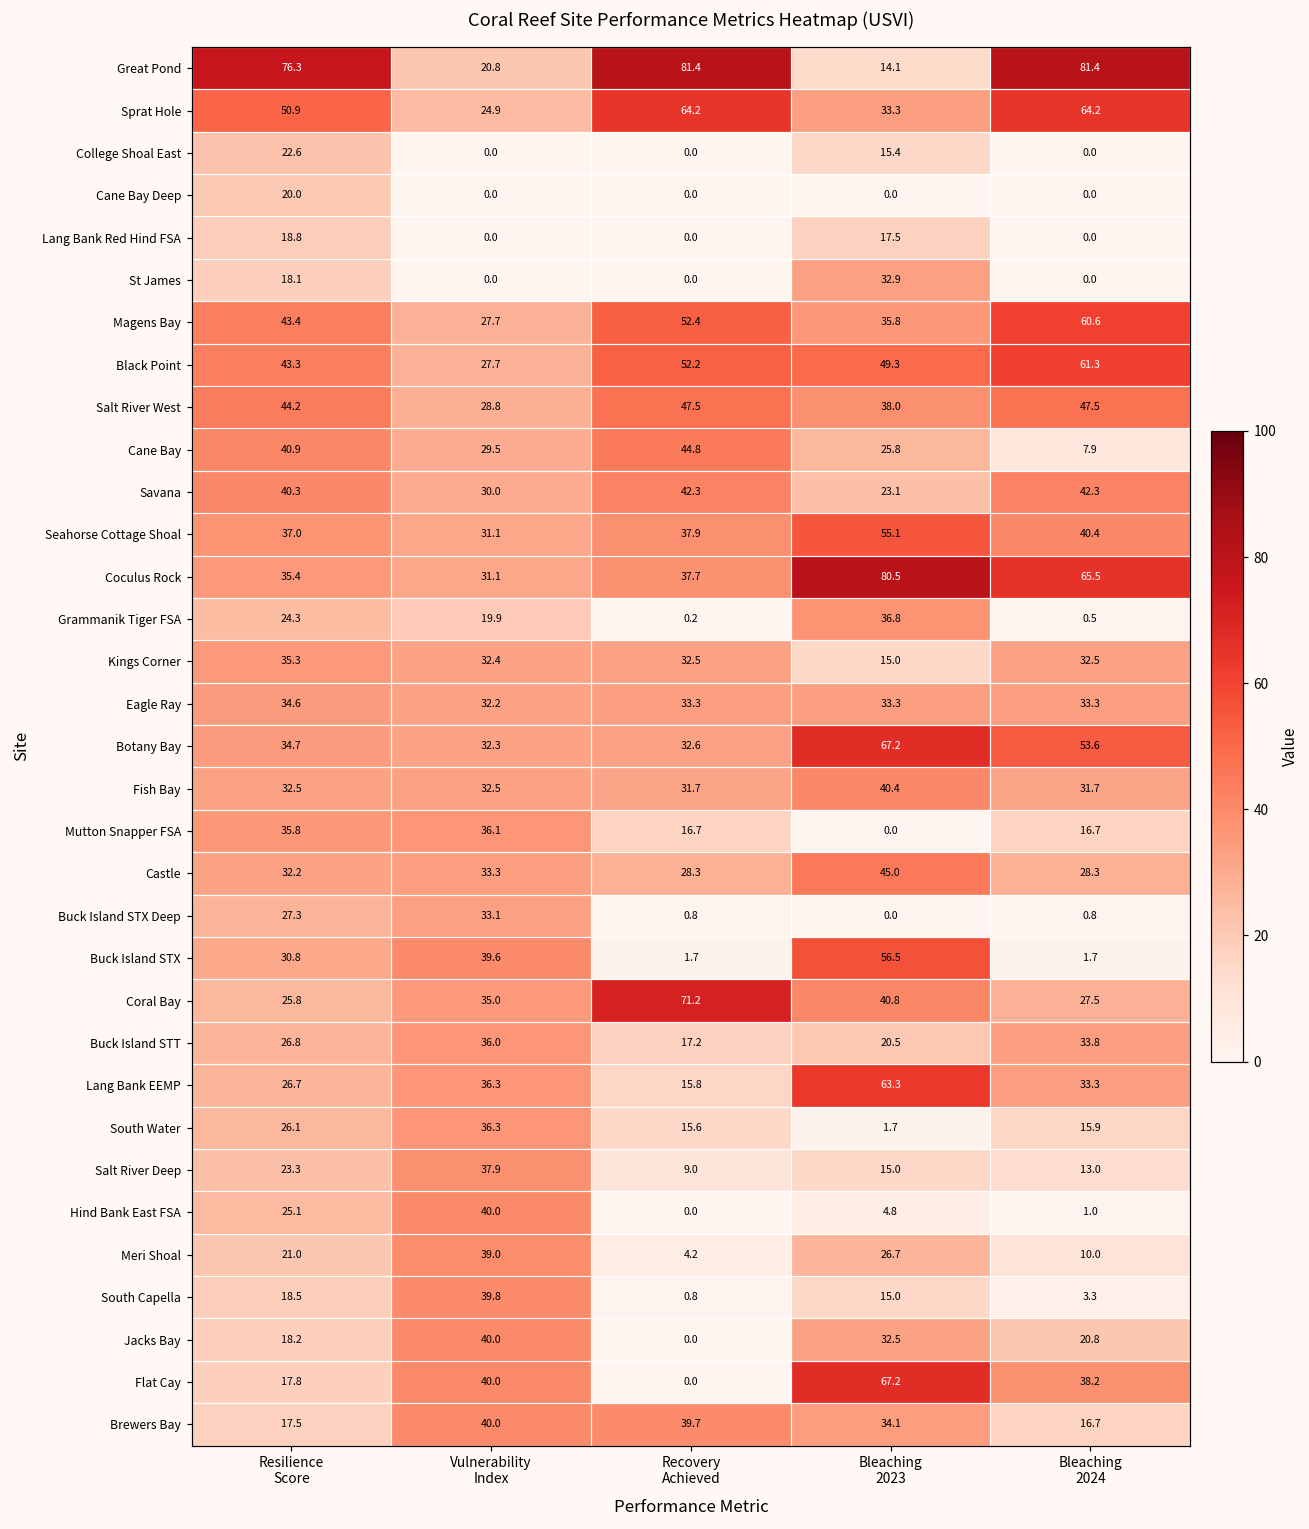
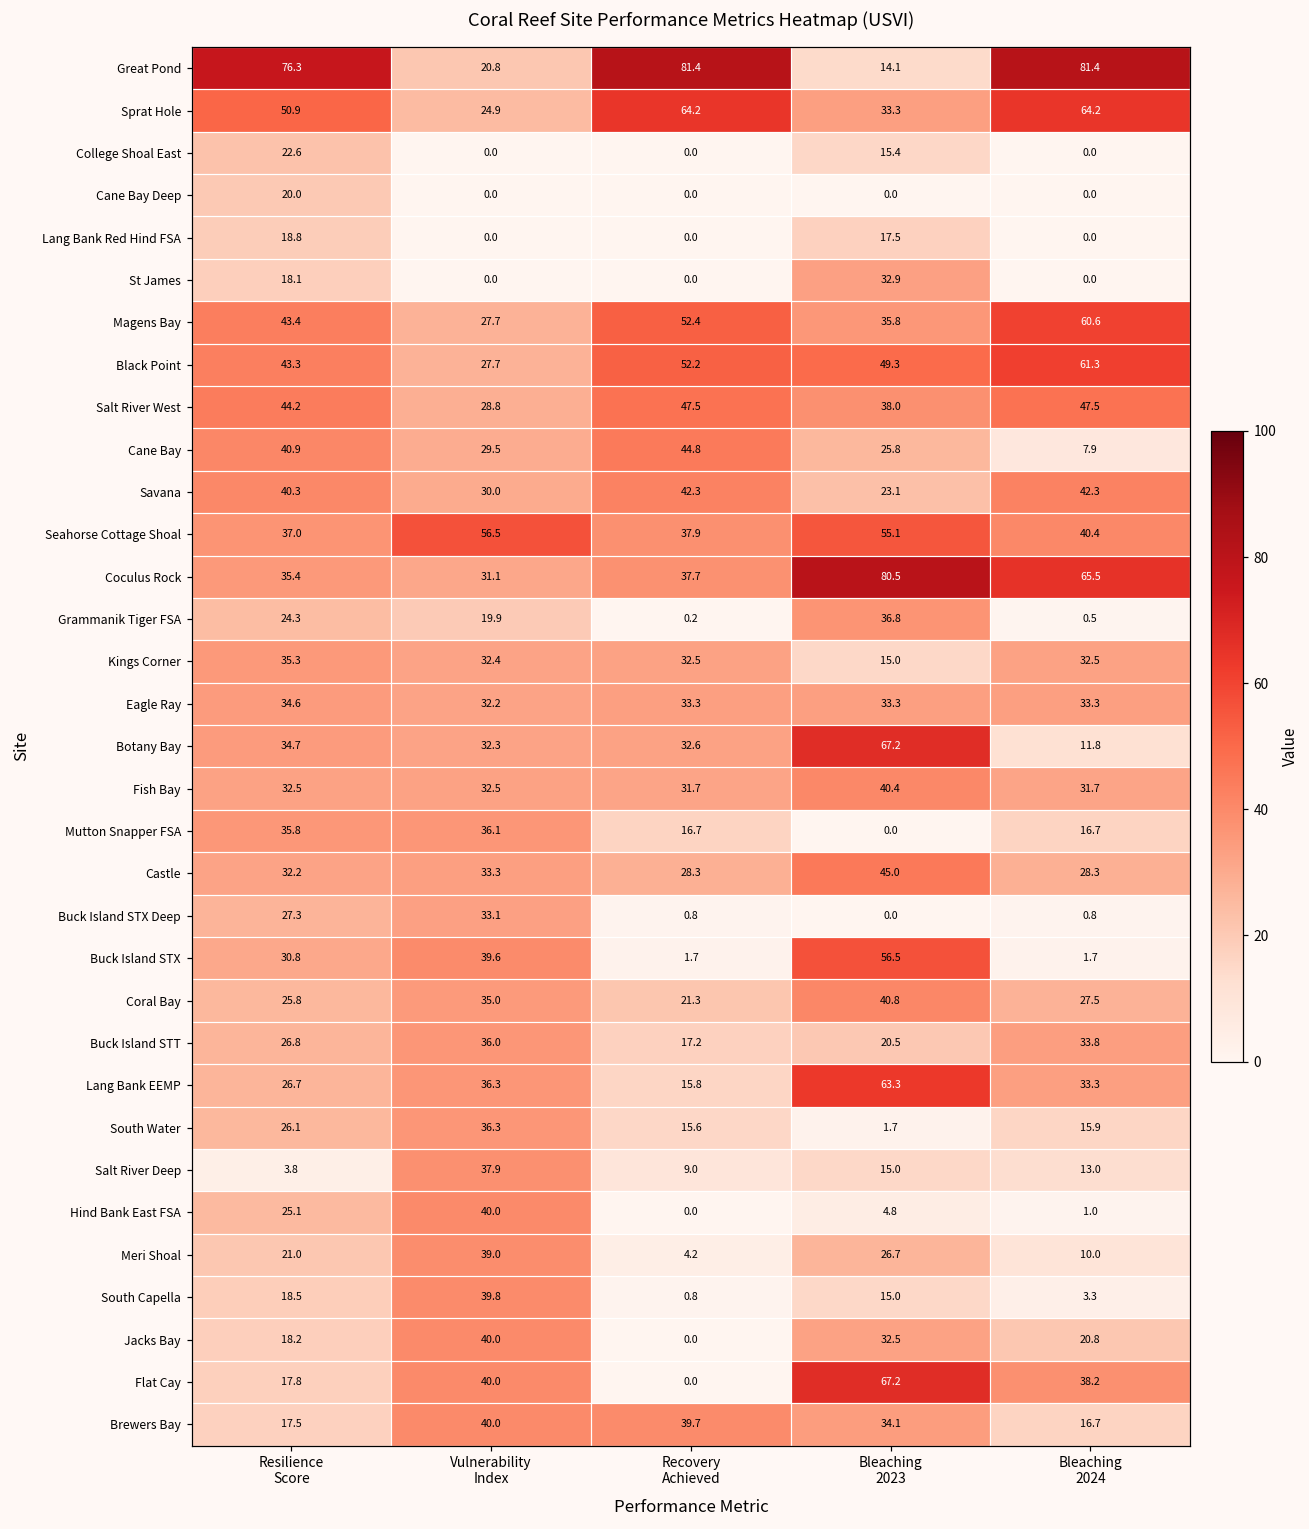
  {
    "Great Pond": {
      "Resilience Score": 76.3,
      "Vulnerability Index": 20.8,
      "Recovery Achieved": 81.4,
      "Bleaching 2023": 14.1,
      "Bleaching 2024": 81.4
    },
    "Sprat Hole": {
      "Resilience Score": 50.9,
      "Vulnerability Index": 24.9,
      "Recovery Achieved": 64.2,
      "Bleaching 2023": 33.3,
      "Bleaching 2024": 64.2
    },
    "College Shoal East": {
      "Resilience Score": 22.6,
      "Vulnerability Index": 0.0,
      "Recovery Achieved": 0.0,
      "Bleaching 2023": 15.4,
      "Bleaching 2024": 0.0
    },
    "Cane Bay Deep": {
      "Resilience Score": 20.0,
      "Vulnerability Index": 0.0,
      "Recovery Achieved": 0.0,
      "Bleaching 2023": 0.0,
      "Bleaching 2024": 0.0
    },
    "Lang Bank Red Hind FSA": {
      "Resilience Score": 18.8,
      "Vulnerability Index": 0.0,
      "Recovery Achieved": 0.0,
      "Bleaching 2023": 17.5,
      "Bleaching 2024": 0.0
    },
    "St James": {
      "Resilience Score": 18.1,
      "Vulnerability Index": 0.0,
      "Recovery Achieved": 0.0,
      "Bleaching 2023": 32.9,
      "Bleaching 2024": 0.0
    },
    "Magens Bay": {
      "Resilience Score": 43.4,
      "Vulnerability Index": 27.7,
      "Recovery Achieved": 52.4,
      "Bleaching 2023": 35.8,
      "Bleaching 2024": 60.6
    },
    "Black Point": {
      "Resilience Score": 43.3,
      "Vulnerability Index": 27.7,
      "Recovery Achieved": 52.2,
      "Bleaching 2023": 49.3,
      "Bleaching 2024": 61.3
    },
    "Salt River West": {
      "Resilience Score": 44.2,
      "Vulnerability Index": 28.8,
      "Recovery Achieved": 47.5,
      "Bleaching 2023": 38.0,
      "Bleaching 2024": 47.5
    },
    "Cane Bay": {
      "Resilience Score": 40.9,
      "Vulnerability Index": 29.5,
      "Recovery Achieved": 44.8,
      "Bleaching 2023": 25.8,
      "Bleaching 2024": 7.9
    },
    "Savana": {
      "Resilience Score": 40.3,
      "Vulnerability Index": 30.0,
      "Recovery Achieved": 42.3,
      "Bleaching 2023": 23.1,
      "Bleaching 2024": 42.3
    },
    "Seahorse Cottage Shoal": {
      "Resilience Score": 37.0,
-     "Vulnerability Index": 31.1,
+     "Vulnerability Index": 56.5,
      "Recovery Achieved": 37.9,
      "Bleaching 2023": 55.1,
      "Bleaching 2024": 40.4
    },
    "Coculus Rock": {
      "Resilience Score": 35.4,
      "Vulnerability Index": 31.1,
      "Recovery Achieved": 37.7,
      "Bleaching 2023": 80.5,
      "Bleaching 2024": 65.5
    },
    "Grammanik Tiger FSA": {
      "Resilience Score": 24.3,
      "Vulnerability Index": 19.9,
      "Recovery Achieved": 0.2,
      "Bleaching 2023": 36.8,
      "Bleaching 2024": 0.5
    },
    "Kings Corner": {
      "Resilience Score": 35.3,
      "Vulnerability Index": 32.4,
      "Recovery Achieved": 32.5,
      "Bleaching 2023": 15.0,
      "Bleaching 2024": 32.5
    },
    "Eagle Ray": {
      "Resilience Score": 34.6,
      "Vulnerability Index": 32.2,
      "Recovery Achieved": 33.3,
      "Bleaching 2023": 33.3,
      "Bleaching 2024": 33.3
    },
    "Botany Bay": {
      "Resilience Score": 34.7,
      "Vulnerability Index": 32.3,
      "Recovery Achieved": 32.6,
      "Bleaching 2023": 67.2,
-     "Bleaching 2024": 53.6
+     "Bleaching 2024": 11.8
    },
    "Fish Bay": {
      "Resilience Score": 32.5,
      "Vulnerability Index": 32.5,
      "Recovery Achieved": 31.7,
      "Bleaching 2023": 40.4,
      "Bleaching 2024": 31.7
    },
    "Mutton Snapper FSA": {
      "Resilience Score": 35.8,
      "Vulnerability Index": 36.1,
      "Recovery Achieved": 16.7,
      "Bleaching 2023": 0.0,
      "Bleaching 2024": 16.7
    },
    "Castle": {
      "Resilience Score": 32.2,
      "Vulnerability Index": 33.3,
      "Recovery Achieved": 28.3,
      "Bleaching 2023": 45.0,
      "Bleaching 2024": 28.3
    },
    "Buck Island STX Deep": {
      "Resilience Score": 27.3,
      "Vulnerability Index": 33.1,
      "Recovery Achieved": 0.8,
      "Bleaching 2023": 0.0,
      "Bleaching 2024": 0.8
    },
    "Buck Island STX": {
      "Resilience Score": 30.8,
      "Vulnerability Index": 39.6,
      "Recovery Achieved": 1.7,
      "Bleaching 2023": 56.5,
      "Bleaching 2024": 1.7
    },
    "Coral Bay": {
      "Resilience Score": 25.8,
      "Vulnerability Index": 35.0,
-     "Recovery Achieved": 71.2,
+     "Recovery Achieved": 21.3,
      "Bleaching 2023": 40.8,
      "Bleaching 2024": 27.5
    },
    "Buck Island STT": {
      "Resilience Score": 26.8,
      "Vulnerability Index": 36.0,
      "Recovery Achieved": 17.2,
      "Bleaching 2023": 20.5,
      "Bleaching 2024": 33.8
    },
    "Lang Bank EEMP": {
      "Resilience Score": 26.7,
      "Vulnerability Index": 36.3,
      "Recovery Achieved": 15.8,
      "Bleaching 2023": 63.3,
      "Bleaching 2024": 33.3
    },
    "South Water": {
      "Resilience Score": 26.1,
      "Vulnerability Index": 36.3,
      "Recovery Achieved": 15.6,
      "Bleaching 2023": 1.7,
      "Bleaching 2024": 15.9
    },
    "Salt River Deep": {
-     "Resilience Score": 23.3,
+     "Resilience Score": 3.8,
      "Vulnerability Index": 37.9,
      "Recovery Achieved": 9.0,
      "Bleaching 2023": 15.0,
      "Bleaching 2024": 13.0
    },
    "Hind Bank East FSA": {
      "Resilience Score": 25.1,
      "Vulnerability Index": 40.0,
      "Recovery Achieved": 0.0,
      "Bleaching 2023": 4.8,
      "Bleaching 2024": 1.0
    },
    "Meri Shoal": {
      "Resilience Score": 21.0,
      "Vulnerability Index": 39.0,
      "Recovery Achieved": 4.2,
      "Bleaching 2023": 26.7,
      "Bleaching 2024": 10.0
    },
    "South Capella": {
      "Resilience Score": 18.5,
      "Vulnerability Index": 39.8,
      "Recovery Achieved": 0.8,
      "Bleaching 2023": 15.0,
      "Bleaching 2024": 3.3
    },
    "Jacks Bay": {
      "Resilience Score": 18.2,
      "Vulnerability Index": 40.0,
      "Recovery Achieved": 0.0,
      "Bleaching 2023": 32.5,
      "Bleaching 2024": 20.8
    },
    "Flat Cay": {
      "Resilience Score": 17.8,
      "Vulnerability Index": 40.0,
      "Recovery Achieved": 0.0,
      "Bleaching 2023": 67.2,
      "Bleaching 2024": 38.2
    },
    "Brewers Bay": {
      "Resilience Score": 17.5,
      "Vulnerability Index": 40.0,
      "Recovery Achieved": 39.7,
      "Bleaching 2023": 34.1,
      "Bleaching 2024": 16.7
    }
  }
